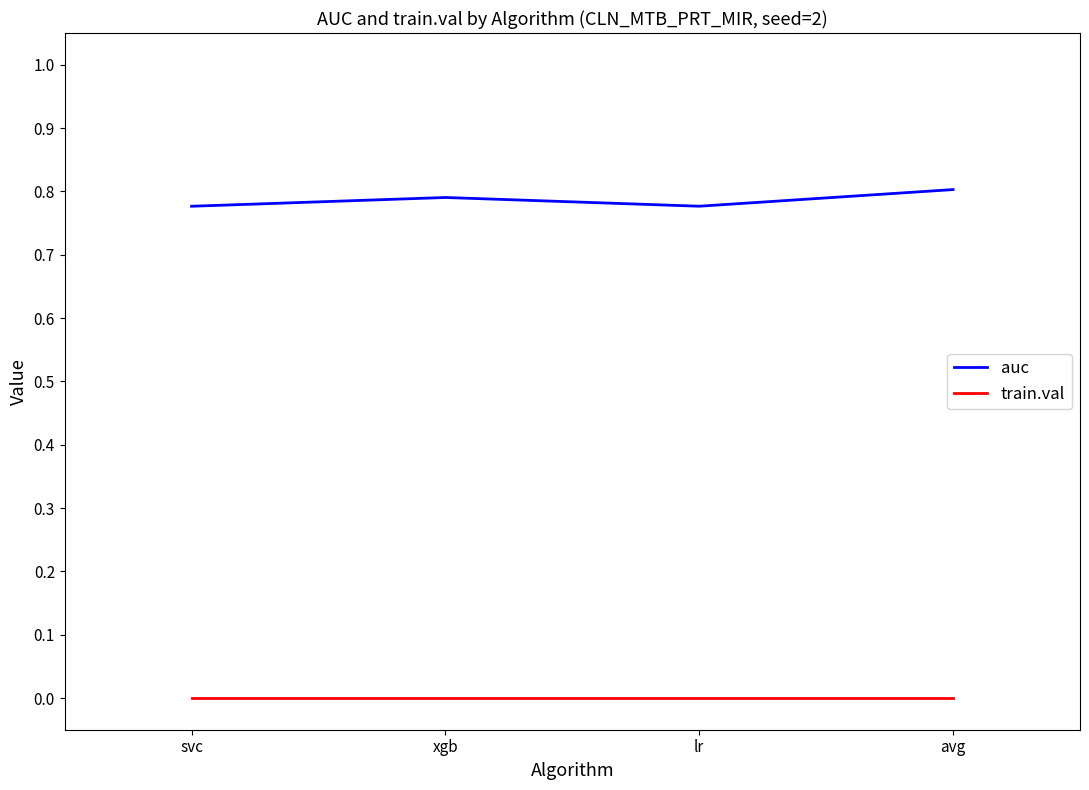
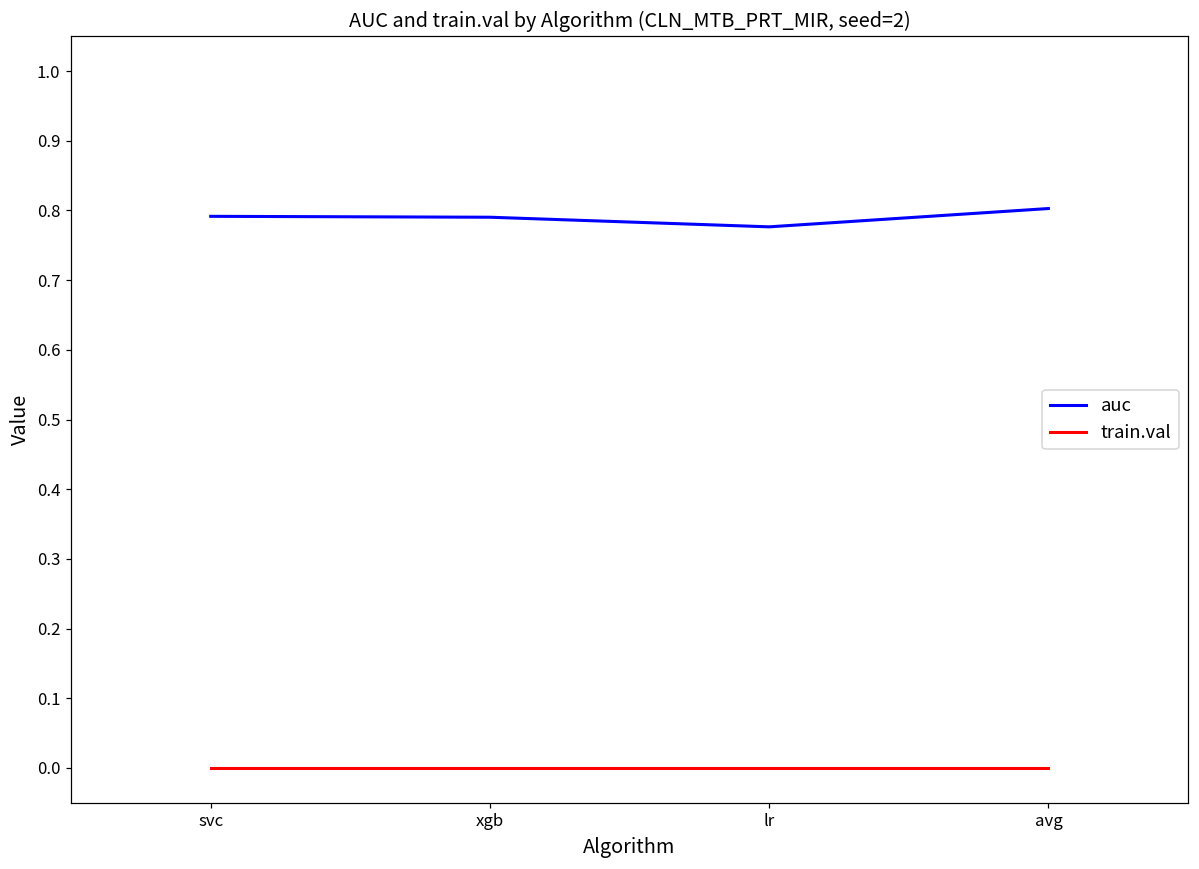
  {
    "auc": {
-     "svc": 0.78,
+     "svc": 0.79,
      "xgb": 0.79,
      "lr": 0.78,
      "avg": 0.80
    },
    "train.val": {
      "svc": 0.00,
      "xgb": 0.00,
      "lr": 0.00,
      "avg": 0.00
    }
  }
